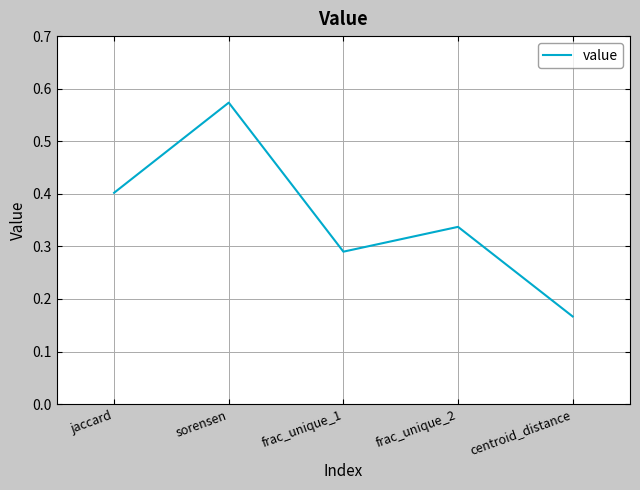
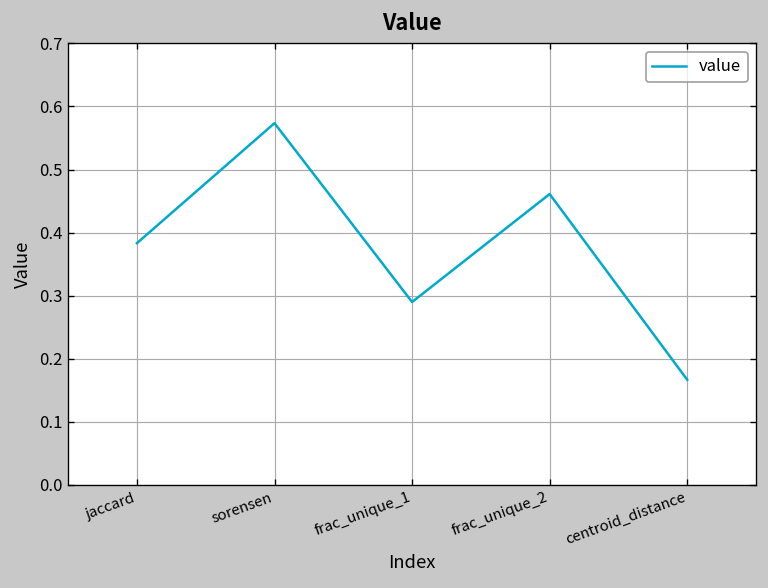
  {
-   "jaccard": 0.40,
+   "jaccard": 0.38,
    "sorensen": 0.57,
    "frac_unique_1": 0.29,
-   "frac_unique_2": 0.34,
+   "frac_unique_2": 0.46,
    "centroid_distance": 0.17
  }
